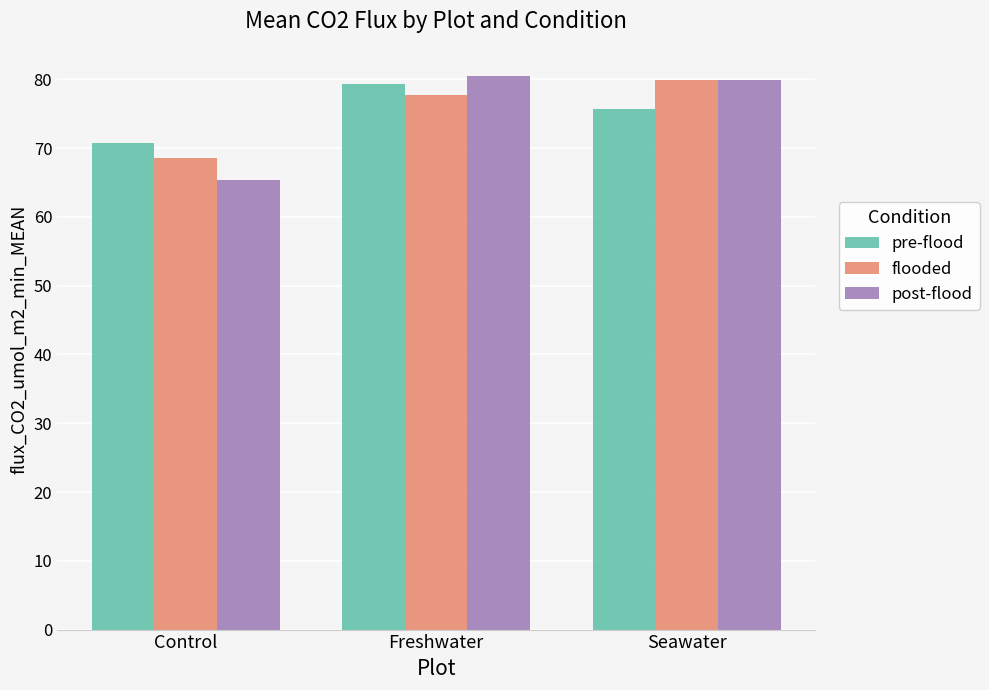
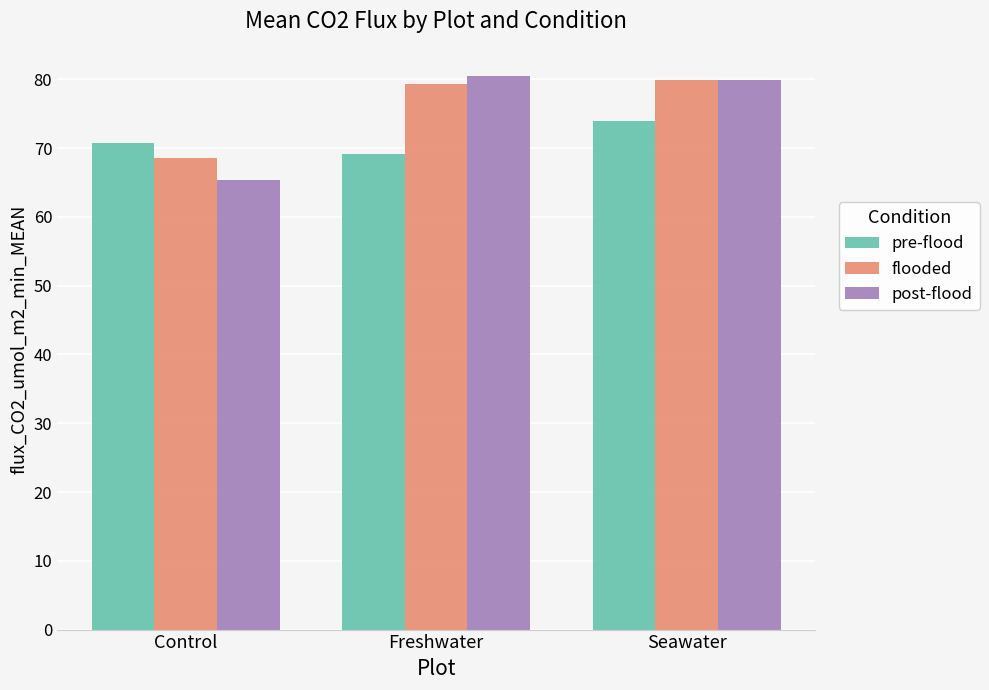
  {
    "pre-flood": {
      "Control": 71,
-     "Freshwater": 79,
-     "Seawater": 76
+     "Freshwater": 69,
+     "Seawater": 74
    },
    "flooded": {
      "Control": 68,
-     "Freshwater": 78,
+     "Freshwater": 79,
      "Seawater": 80
    },
    "post-flood": {
      "Control": 65,
      "Freshwater": 80,
      "Seawater": 80
    }
  }
